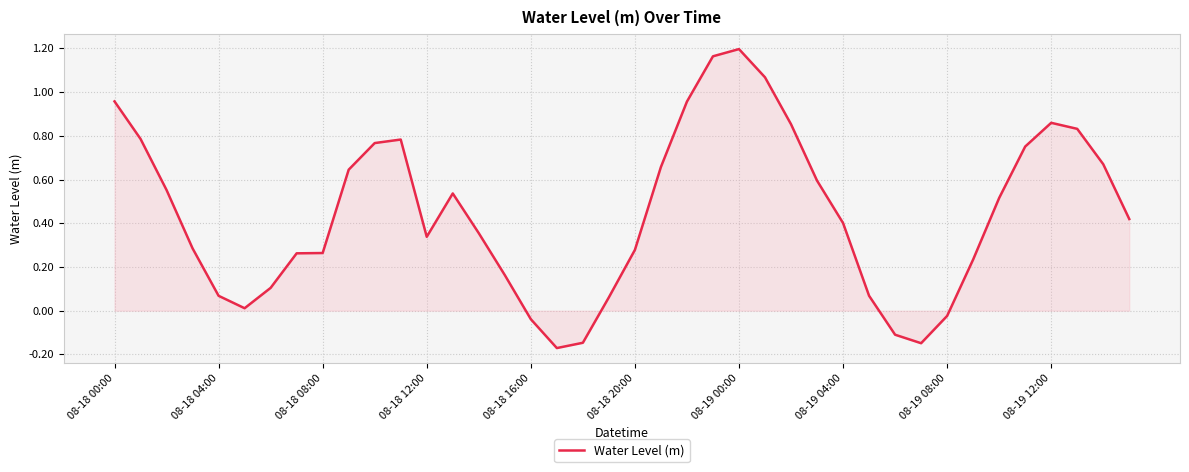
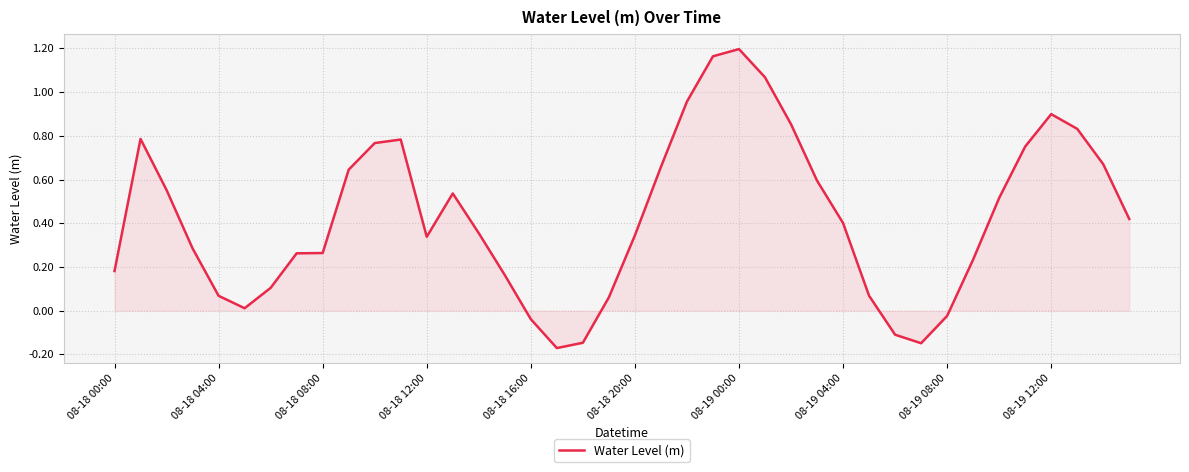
  {
    "Water Level (m)": {
-     "08-18 00:00": 0.96,
+     "08-18 00:00": 0.18,
      "08-18 16:00": -0.04,
-     "08-18 20:00": 0.28,
+     "08-18 20:00": 0.34,
      "08-19 08:00": -0.02,
-     "08-19 12:00": 0.86
+     "08-19 12:00": 0.90
    }
  }
